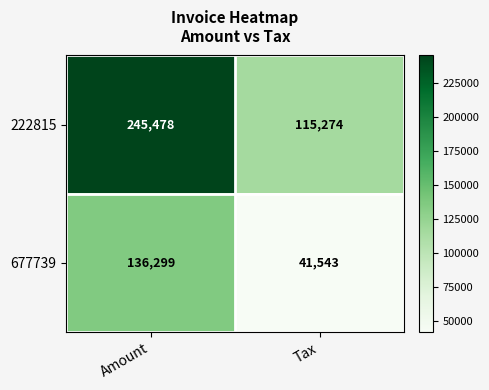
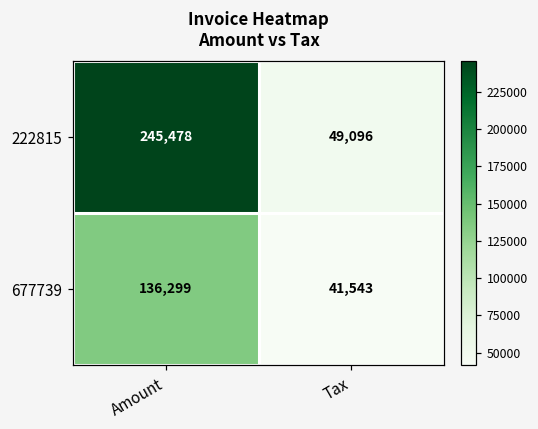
  {
    "222815": {
      "Amount": "245,478",
-     "Tax": "115,274"
+     "Tax": "49,096"
    },
    "677739": {
      "Amount": "136,299",
      "Tax": "41,543"
    }
  }
